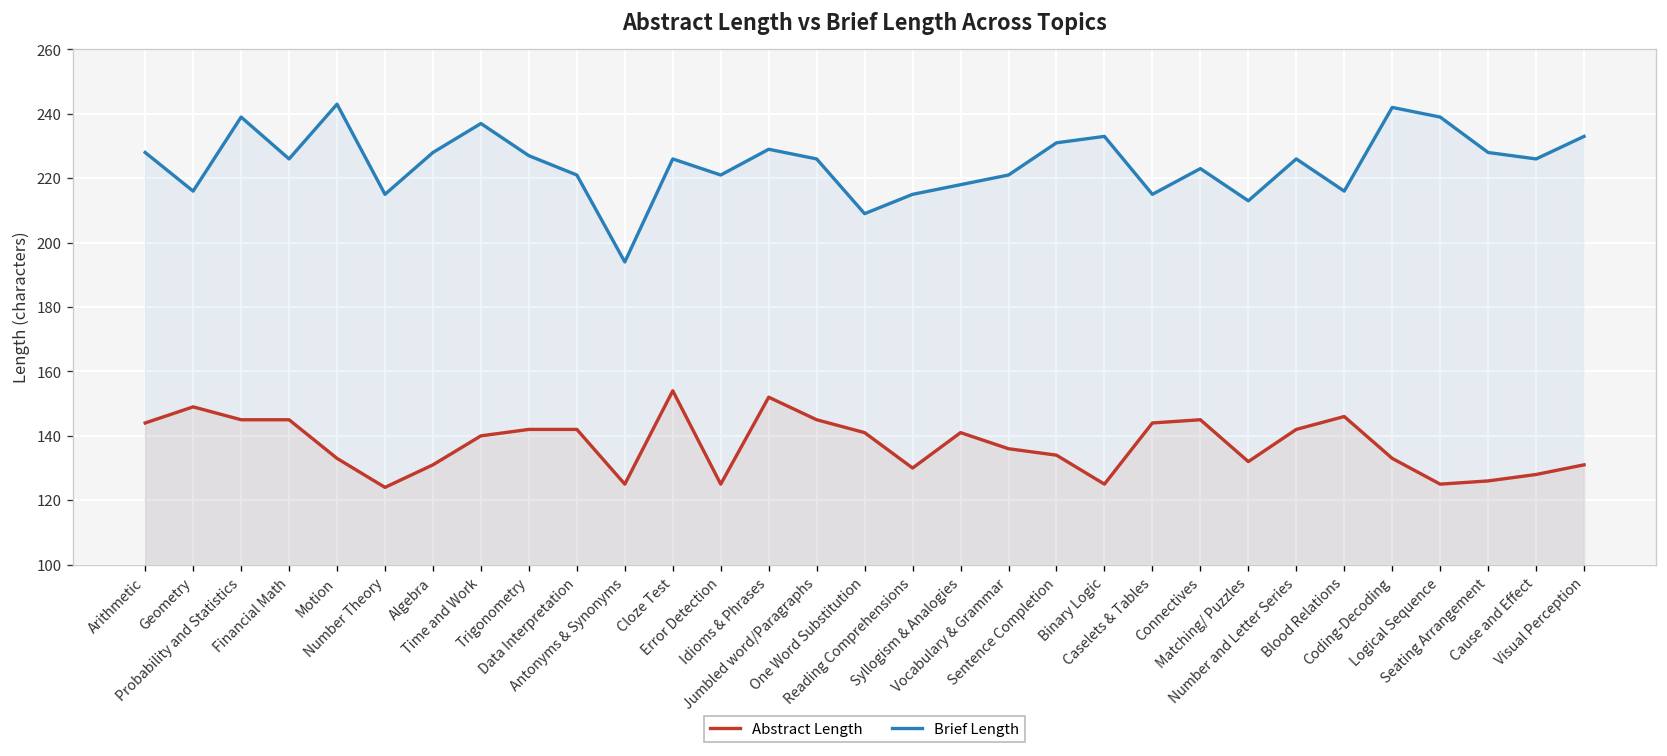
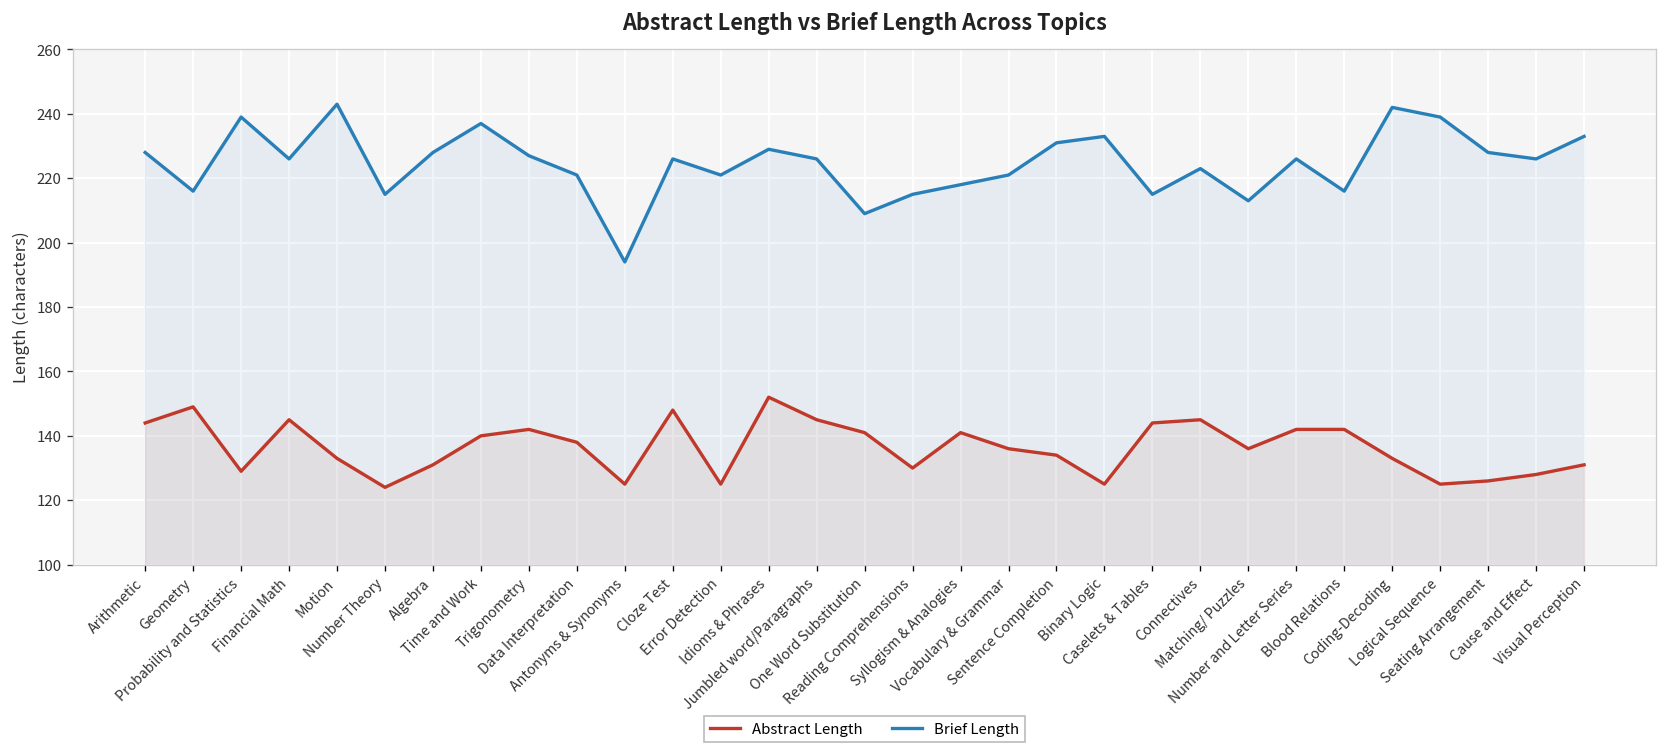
  {
    "Abstract Length": {
      "Arithmetic": 144,
      "Geometry": 149,
-     "Probability and Statistics": 145,
+     "Probability and Statistics": 129,
      "Financial Math": 145,
      "Motion": 133,
      "Number Theory": 124,
      "Algebra": 131,
      "Time and Work": 140,
      "Trigonometry": 142,
-     "Data Interpretation": 142,
+     "Data Interpretation": 138,
      "Antonyms & Synonyms": 125,
-     "Cloze Test": 154,
+     "Cloze Test": 148,
      "Error Detection": 125,
      "Idioms & Phrases": 152,
      "Jumbled word/Paragraphs": 145,
      "One Word Substitution": 141,
      "Reading Comprehensions": 130,
      "Syllogism & Analogies": 141,
      "Vocabulary & Grammar": 136,
      "Sentence Completion": 134,
      "Binary Logic": 125,
      "Caselets & Tables": 144,
      "Connectives": 145,
-     "Matching/ Puzzles": 132,
+     "Matching/ Puzzles": 136,
      "Number and Letter Series": 142,
-     "Blood Relations": 146,
+     "Blood Relations": 142,
      "Coding-Decoding": 133,
      "Logical Sequence": 125,
      "Seating Arrangement": 126,
      "Cause and Effect": 128,
      "Visual Perception": 131
    },
    "Brief Length": {
      "Arithmetic": 228,
      "Geometry": 216,
      "Probability and Statistics": 239,
      "Financial Math": 226,
      "Motion": 243,
      "Number Theory": 215,
      "Algebra": 228,
      "Time and Work": 237,
      "Trigonometry": 227,
      "Data Interpretation": 221,
      "Antonyms & Synonyms": 194,
      "Cloze Test": 226,
      "Error Detection": 221,
      "Idioms & Phrases": 229,
      "Jumbled word/Paragraphs": 226,
      "One Word Substitution": 209,
      "Reading Comprehensions": 215,
      "Syllogism & Analogies": 218,
      "Vocabulary & Grammar": 221,
      "Sentence Completion": 231,
      "Binary Logic": 233,
      "Caselets & Tables": 215,
      "Connectives": 223,
      "Matching/ Puzzles": 213,
      "Number and Letter Series": 226,
      "Blood Relations": 216,
      "Coding-Decoding": 242,
      "Logical Sequence": 239,
      "Seating Arrangement": 228,
      "Cause and Effect": 226,
      "Visual Perception": 233
    }
  }
